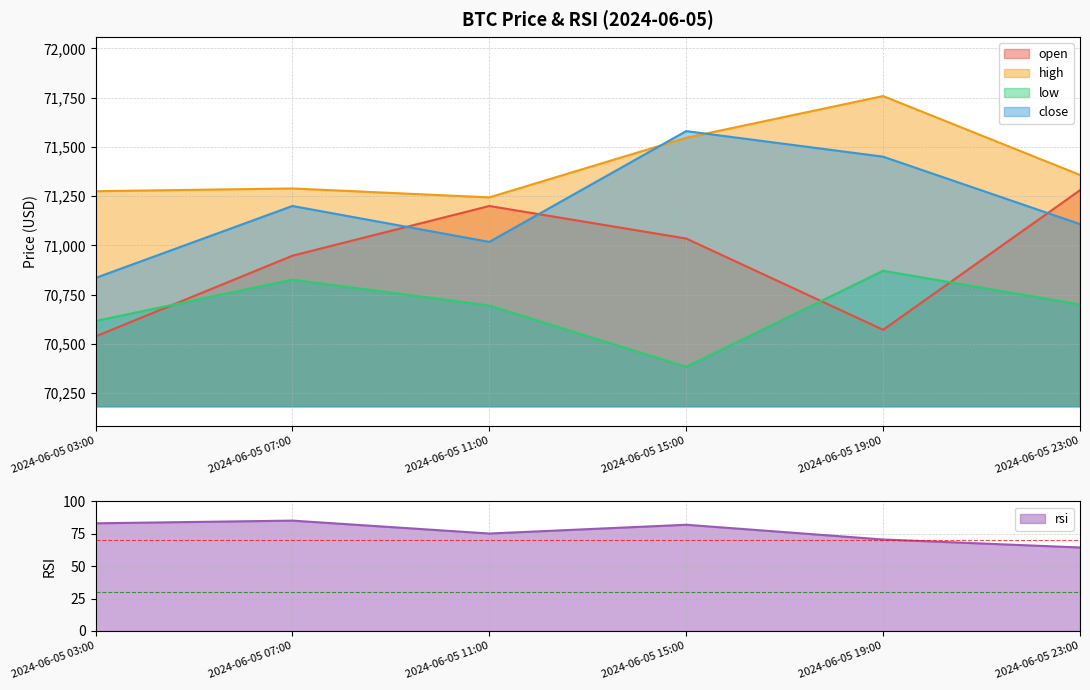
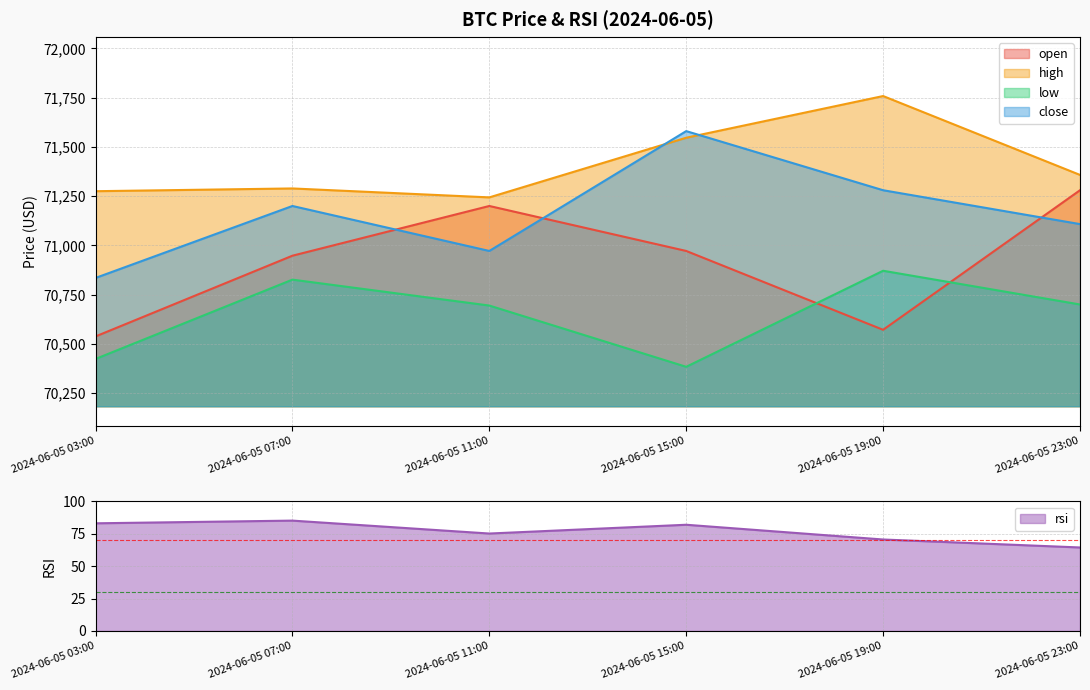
  {
    "BTC Price & RSI (2024-06-05)": {
      "open": {
        "2024-06-05 03:00": "70,540",
        "2024-06-05 07:00": "70,950",
        "2024-06-05 11:00": "71,200",
-       "2024-06-05 15:00": "71,030",
+       "2024-06-05 15:00": "70,970",
        "2024-06-05 19:00": "70,570",
        "2024-06-05 23:00": "71,280"
      },
      "high": {
        "2024-06-05 03:00": "71,280",
        "2024-06-05 07:00": "71,290",
        "2024-06-05 11:00": "71,240",
        "2024-06-05 15:00": "71,550",
        "2024-06-05 19:00": "71,760",
        "2024-06-05 23:00": "71,360"
      },
      "low": {
-       "2024-06-05 03:00": "70,620",
+       "2024-06-05 03:00": "70,420",
        "2024-06-05 07:00": "70,830",
        "2024-06-05 11:00": "70,690",
        "2024-06-05 15:00": "70,380",
        "2024-06-05 19:00": "70,870",
        "2024-06-05 23:00": "70,700"
      },
      "close": {
        "2024-06-05 03:00": "70,830",
        "2024-06-05 07:00": "71,200",
-       "2024-06-05 11:00": "71,020",
+       "2024-06-05 11:00": "70,970",
        "2024-06-05 15:00": "71,580",
-       "2024-06-05 19:00": "71,450",
+       "2024-06-05 19:00": "71,280",
        "2024-06-05 23:00": "71,110"
      }
    }
  }
